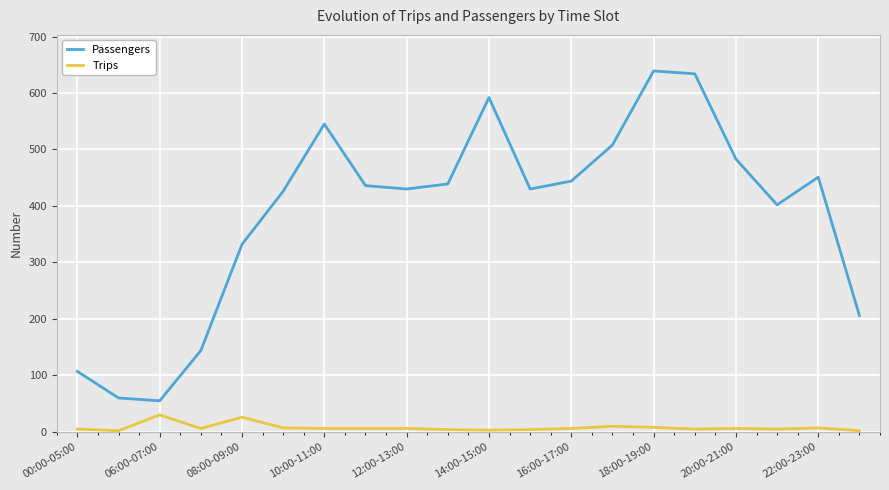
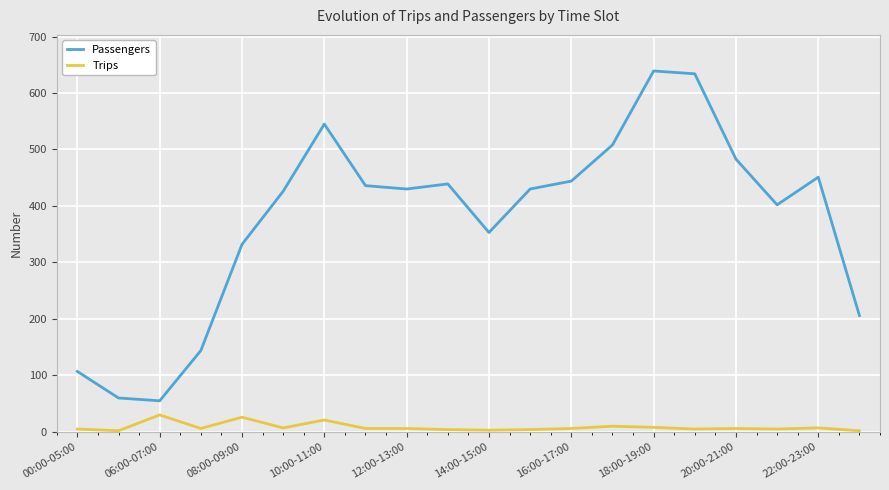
  {
    "Passengers": {
      "00:00-05:00": 110,
      "06:00-07:00": 60,
      "08:00-09:00": 330,
      "10:00-11:00": 550,
      "12:00-13:00": 430,
-     "14:00-15:00": 590,
+     "14:00-15:00": 350,
      "16:00-17:00": 440,
      "18:00-19:00": 640,
      "20:00-21:00": 480,
      "22:00-23:00": 450
    },
    "Trips": {
      "00:00-05:00": 10,
      "06:00-07:00": 30,
      "08:00-09:00": 30,
-     "10:00-11:00": 10,
+     "10:00-11:00": 20,
      "12:00-13:00": 10,
      "14:00-15:00": 0,
      "16:00-17:00": 10,
      "18:00-19:00": 10,
      "20:00-21:00": 10,
      "22:00-23:00": 10
    }
  }
